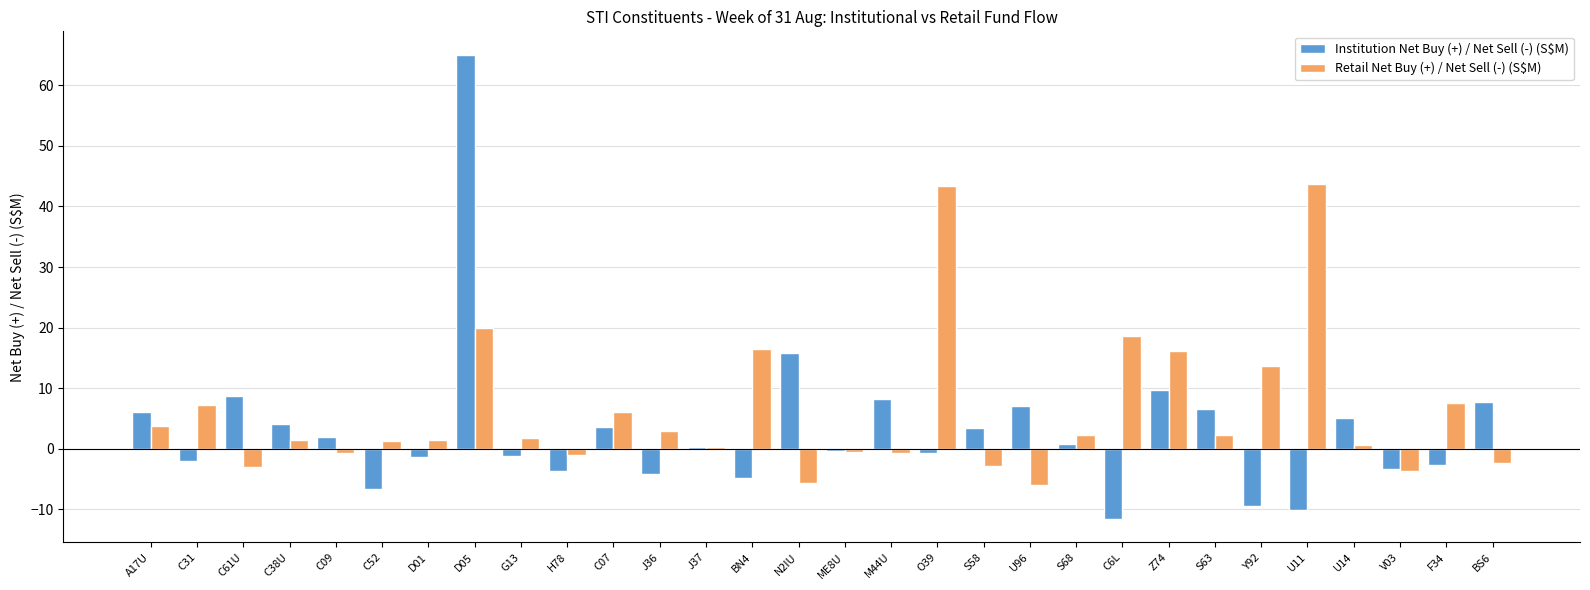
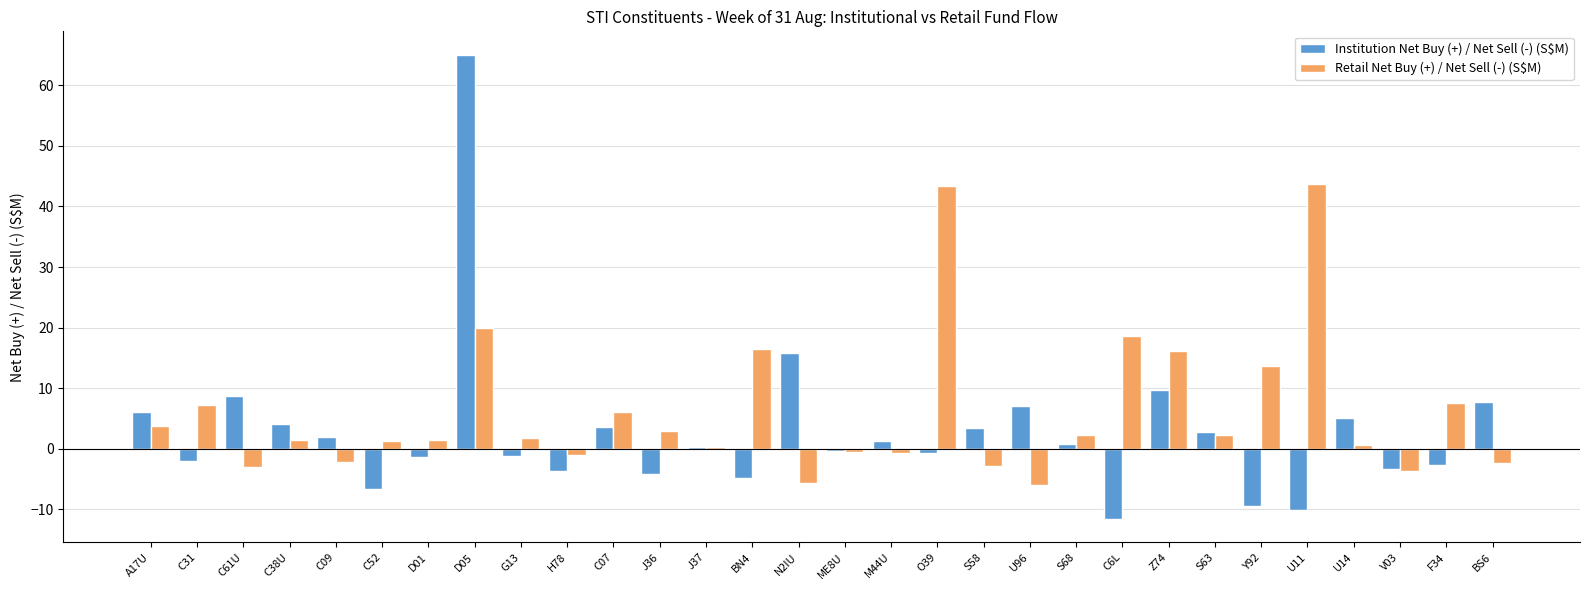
  {
    "Institution Net Buy (+) / Net Sell (-) (S$M)": {
      "A17U": 6,
      "C31": -2,
      "C61U": 9,
      "C38U": 4,
      "C09": 2,
      "C52": -7,
      "D01": -1,
      "D05": 65,
      "G13": -1,
      "H78": -4,
      "C07": 4,
      "J36": -4,
      "BN4": -5,
      "N2IU": 16,
-     "M44U": 8,
+     "M44U": 1,
      "O39": -1,
      "S58": 3,
      "U96": 7,
      "S68": 1,
      "C6L": -12,
      "Z74": 10,
-     "S63": 7,
+     "S63": 3,
      "Y92": -9,
      "U11": -10,
      "U14": 5,
      "V03": -3,
      "F34": -3,
      "BS6": 8
    },
    "Retail Net Buy (+) / Net Sell (-) (S$M)": {
      "A17U": 4,
      "C31": 7,
      "C61U": -3,
      "C38U": 1,
-     "C09": -1,
+     "C09": -2,
      "C52": 1,
      "D01": 1,
      "D05": 20,
      "G13": 2,
      "H78": -1,
      "C07": 6,
      "J36": 3,
      "BN4": 17,
      "N2IU": -6,
      "ME8U": 0,
      "M44U": -1,
      "O39": 43,
      "S58": -3,
      "U96": -6,
      "S68": 2,
      "C6L": 19,
      "Z74": 16,
      "S63": 2,
      "Y92": 14,
      "U11": 44,
      "U14": 1,
      "V03": -4,
      "F34": 7,
      "BS6": -2
    }
  }
